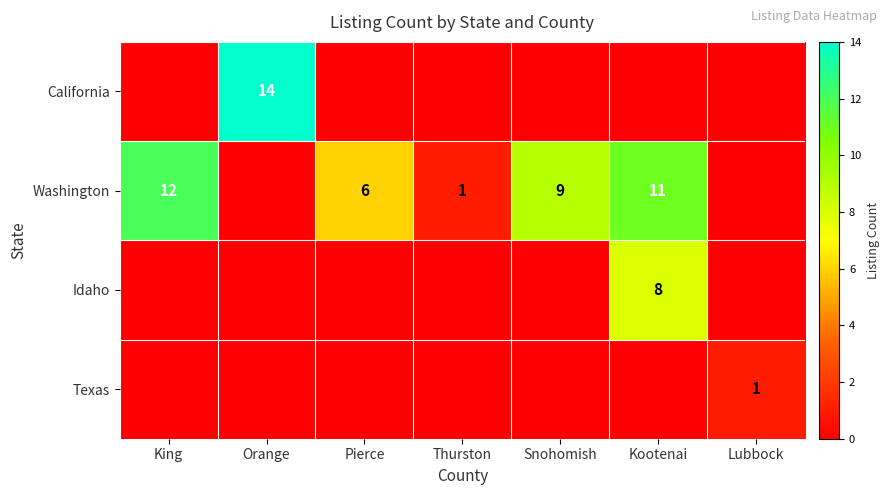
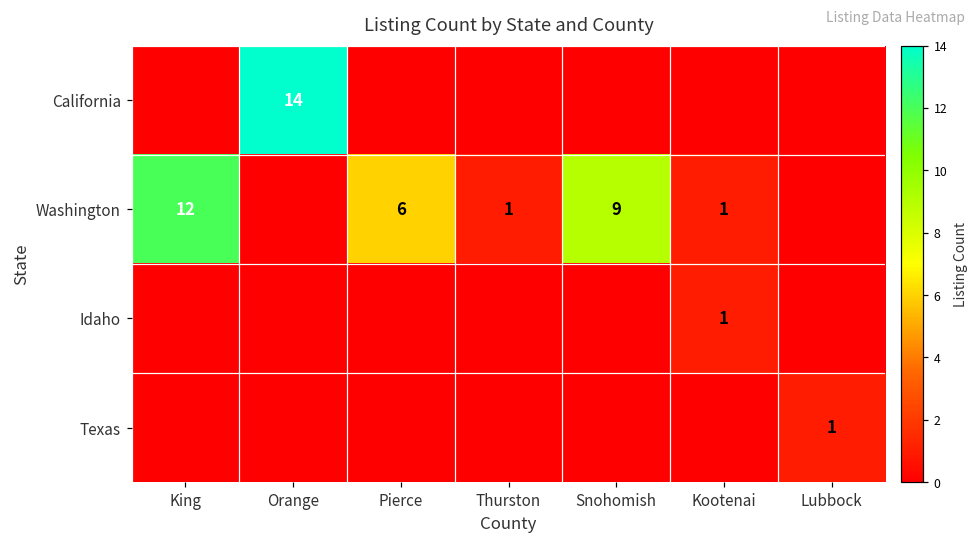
  {
    "California": {
      "Orange": 14
    },
    "Washington": {
      "King": 12,
      "Pierce": 6,
      "Thurston": 1,
      "Snohomish": 9,
-     "Kootenai": 11
+     "Kootenai": 1
    },
    "Idaho": {
-     "Kootenai": 8
+     "Kootenai": 1
    },
    "Texas": {
      "Lubbock": 1
    }
  }
